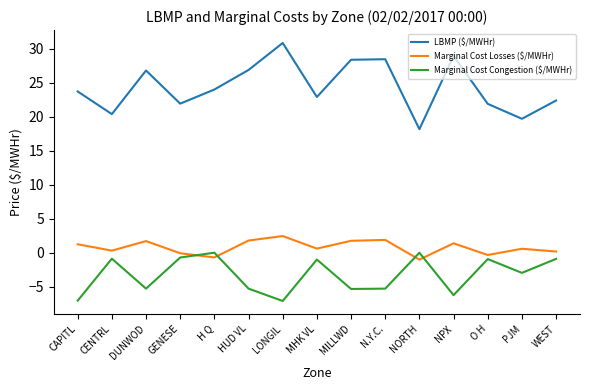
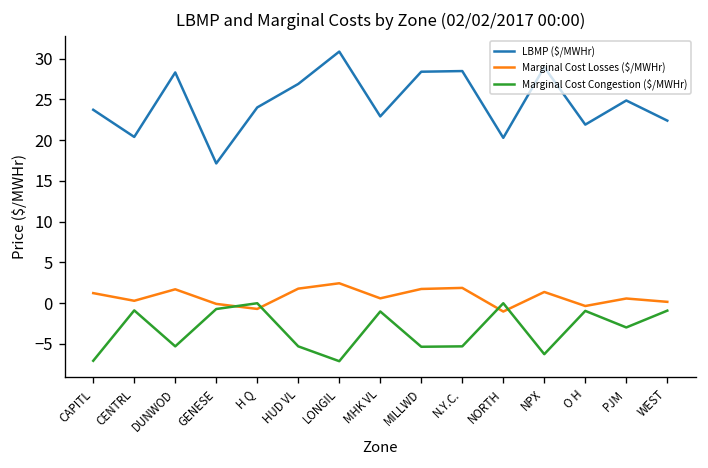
  {
    "LBMP ($/MWHr)": {
      "CAPITL": 24,
      "CENTRL": 20,
-     "DUNWOD": 27,
-     "GENESE": 22,
+     "DUNWOD": 28,
+     "GENESE": 17,
      "H Q": 24,
      "HUD VL": 27,
      "LONGIL": 31,
      "MHK VL": 23,
      "MILLWD": 28,
      "N.Y.C.": 28,
-     "NORTH": 18,
+     "NORTH": 20,
      "O H": 22,
-     "PJM": 20,
+     "PJM": 25,
      "WEST": 22
    },
    "Marginal Cost Losses ($/MWHr)": {
      "CAPITL": 1,
      "CENTRL": 0,
      "DUNWOD": 2,
      "GENESE": 0,
      "H Q": -1,
      "HUD VL": 2,
      "LONGIL": 2,
      "MHK VL": 1,
      "MILLWD": 2,
      "N.Y.C.": 2,
      "NORTH": -1,
      "NPX": 1,
      "O H": 0,
      "PJM": 1,
      "WEST": 0
    },
    "Marginal Cost Congestion ($/MWHr)": {
      "CAPITL": -7,
      "CENTRL": -1,
      "DUNWOD": -5,
      "GENESE": -1,
      "H Q": 0,
      "HUD VL": -5,
      "LONGIL": -7,
      "MHK VL": -1,
      "MILLWD": -5,
      "N.Y.C.": -5,
      "NORTH": 0,
      "NPX": -6,
      "O H": -1,
      "PJM": -3,
      "WEST": -1
    }
  }
